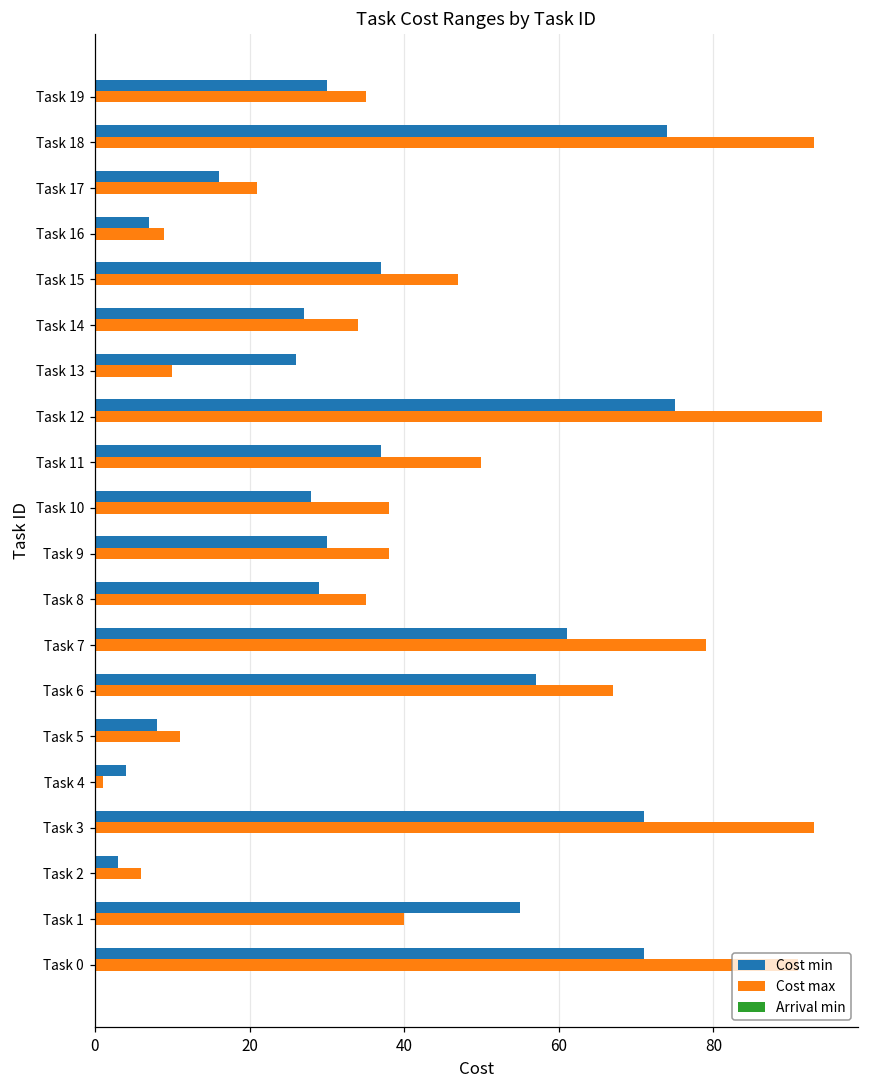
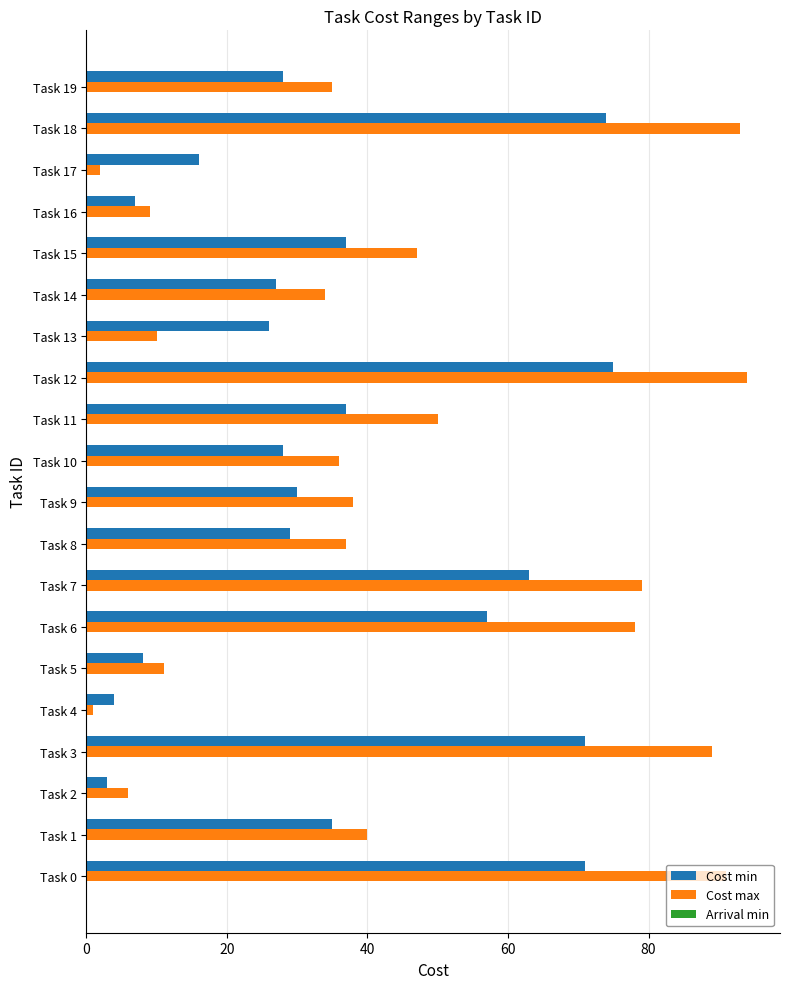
  {
    "Cost min": {
-     "Task 19": 30,
+     "Task 19": 28,
      "Task 18": 74,
      "Task 17": 16,
      "Task 16": 7,
      "Task 15": 37,
      "Task 14": 27,
      "Task 13": 26,
      "Task 12": 75,
      "Task 11": 37,
      "Task 10": 28,
      "Task 9": 30,
      "Task 8": 29,
-     "Task 7": 61,
+     "Task 7": 63,
      "Task 6": 57,
      "Task 5": 8,
      "Task 4": 4,
      "Task 3": 71,
      "Task 2": 3,
-     "Task 1": 55,
+     "Task 1": 35,
      "Task 0": 71
    },
    "Cost max": {
      "Task 19": 35,
      "Task 18": 93,
-     "Task 17": 21,
+     "Task 17": 2,
      "Task 16": 9,
      "Task 15": 47,
      "Task 14": 34,
      "Task 13": 10,
      "Task 12": 94,
      "Task 11": 50,
-     "Task 10": 38,
+     "Task 10": 36,
      "Task 9": 38,
-     "Task 8": 35,
+     "Task 8": 37,
      "Task 7": 79,
-     "Task 6": 67,
+     "Task 6": 78,
      "Task 5": 11,
      "Task 4": 1,
-     "Task 3": 93,
+     "Task 3": 89,
      "Task 2": 6,
      "Task 1": 40
    },
    "Arrival min": {
      "Task 19": 0,
      "Task 18": 0,
      "Task 17": 0,
      "Task 16": 0,
      "Task 15": 0,
      "Task 14": 0,
      "Task 13": 0,
      "Task 12": 0,
      "Task 11": 0,
      "Task 10": 0,
      "Task 9": 0,
      "Task 8": 0,
      "Task 7": 0,
      "Task 6": 0,
      "Task 5": 0,
      "Task 4": 0,
      "Task 3": 0,
      "Task 2": 0,
      "Task 1": 0,
      "Task 0": 0
    }
  }
